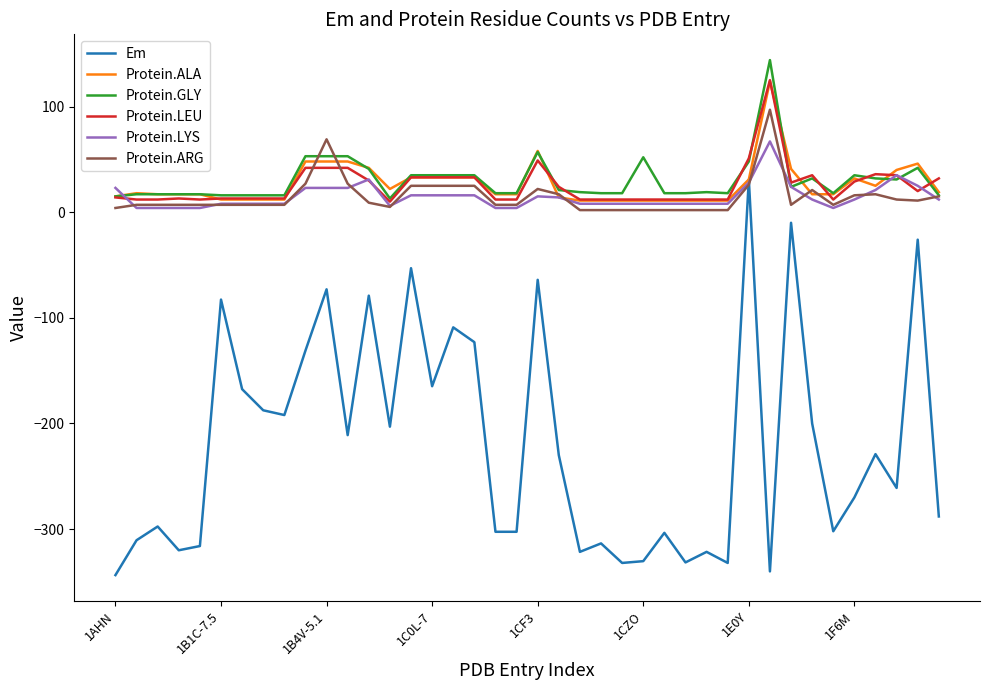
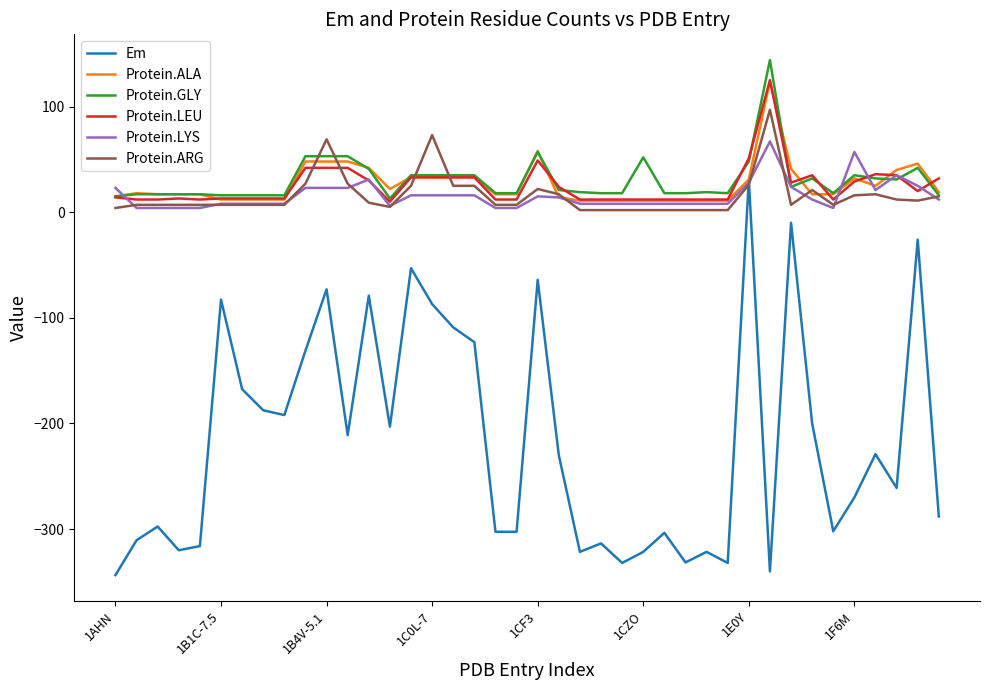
  {
    "Em": {
      "1AHN": -344,
      "1B1C-7.5": -83,
      "1B4V-5.1": -73,
-     "1C0L-7": -165,
+     "1C0L-7": -87,
      "1CF3": -64,
-     "1CZO": -330,
+     "1CZO": -322,
      "1F6M": -270
    },
    "Protein.ALA": {
      "1B4V-5.1": 48,
      "1F6M": 32
    },
    "Protein.GLY": {
      "1B1C-7.5": 16,
      "1B4V-5.1": 53,
      "1CZO": 52,
      "1E0Y": 48,
      "1F6M": 35
    },
    "Protein.LEU": {
      "1B4V-5.1": 42,
      "1CF3": 49,
      "1E0Y": 51,
      "1F6M": 29
    },
    "Protein.LYS": {
      "1AHN": 23,
      "1B4V-5.1": 23,
      "1C0L-7": 16,
      "1CF3": 15,
      "1CZO": 8,
-     "1F6M": 12
+     "1F6M": 57
    },
    "Protein.ARG": {
      "1AHN": 4,
      "1B4V-5.1": 69,
-     "1C0L-7": 25,
+     "1C0L-7": 73,
      "1CF3": 22,
      "1CZO": 2,
      "1F6M": 16
    }
  }
